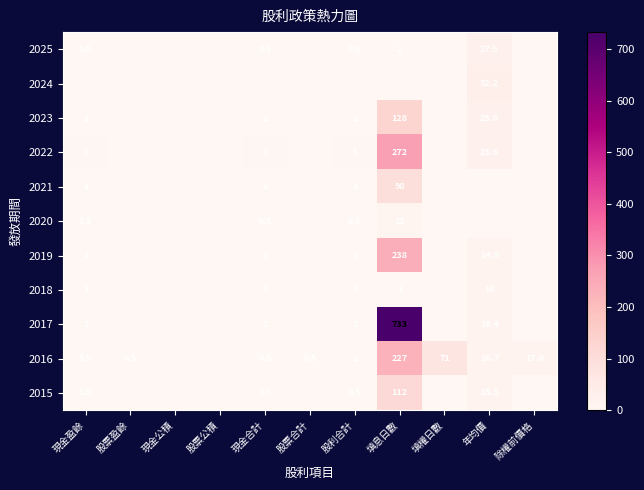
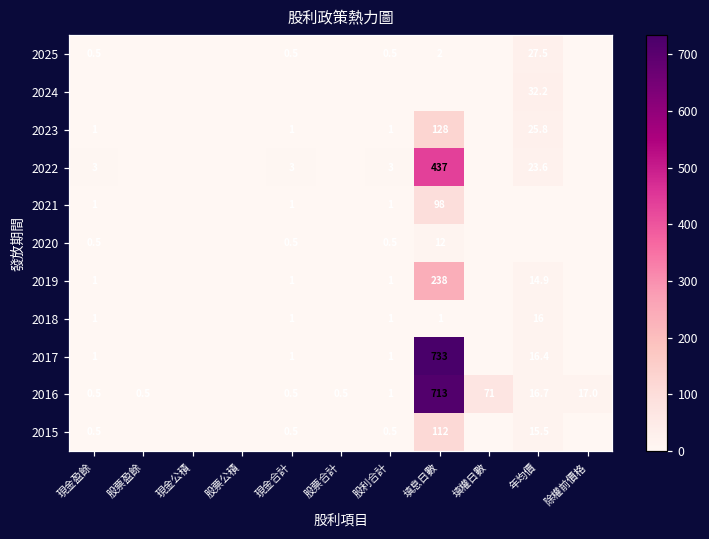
  {
    "2022": {
-     "填息日數": 272
+     "填息日數": 437
    },
    "2019": {
      "填息日數": 238
    },
    "2017": {
      "填息日數": 733
    },
    "2016": {
-     "填息日數": 227
+     "填息日數": 713
    }
  }
